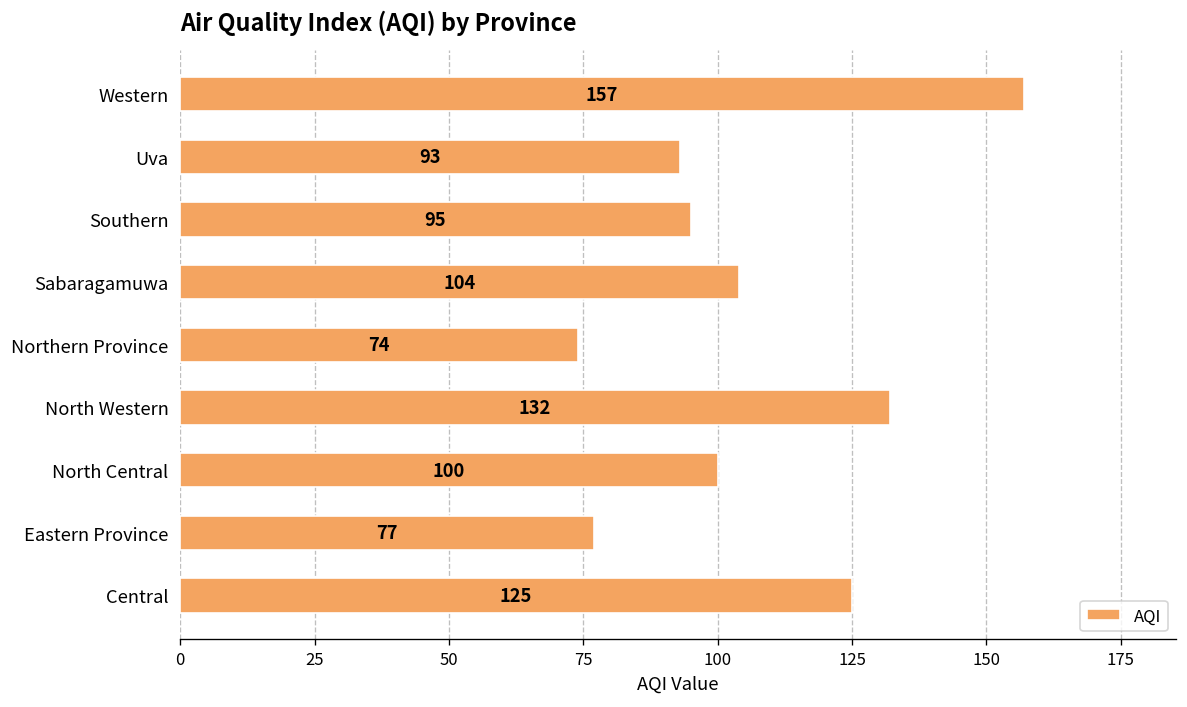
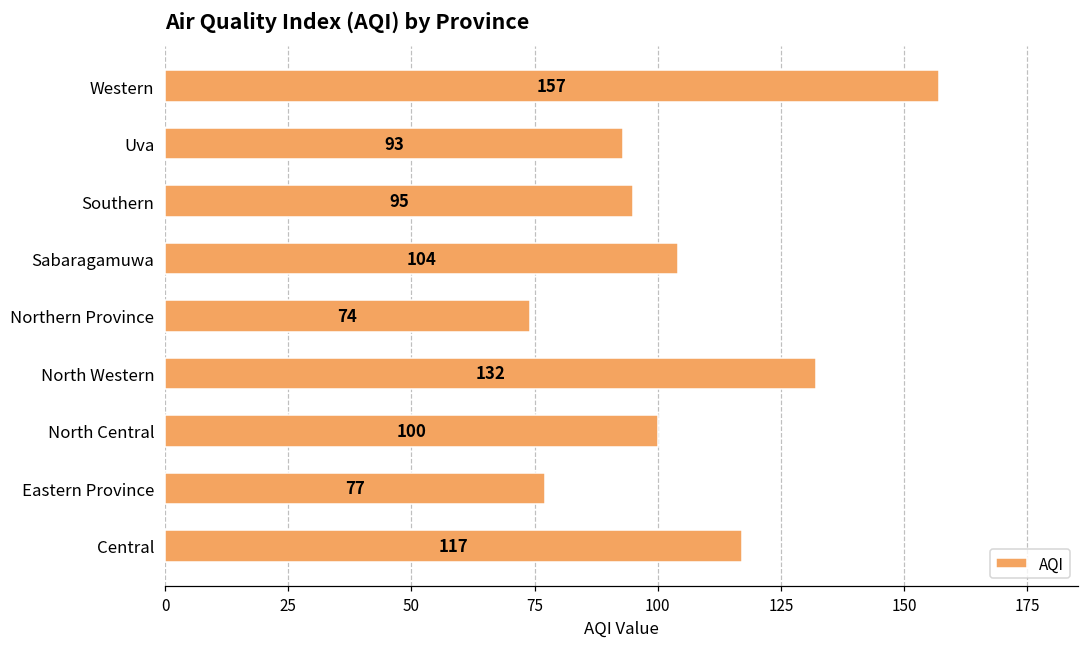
  {
    "Western": 157,
    "Uva": 93,
    "Southern": 95,
    "Sabaragamuwa": 104,
    "Northern Province": 74,
    "North Western": 132,
    "North Central": 100,
    "Eastern Province": 77,
-   "Central": 125
+   "Central": 117
  }
